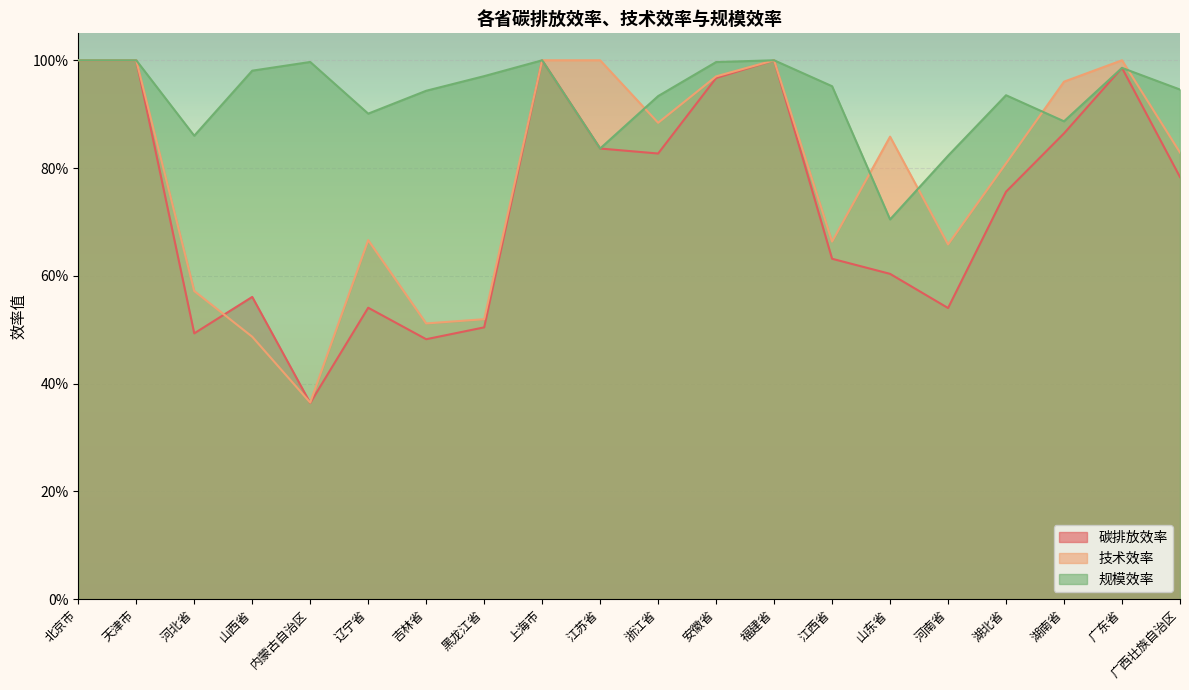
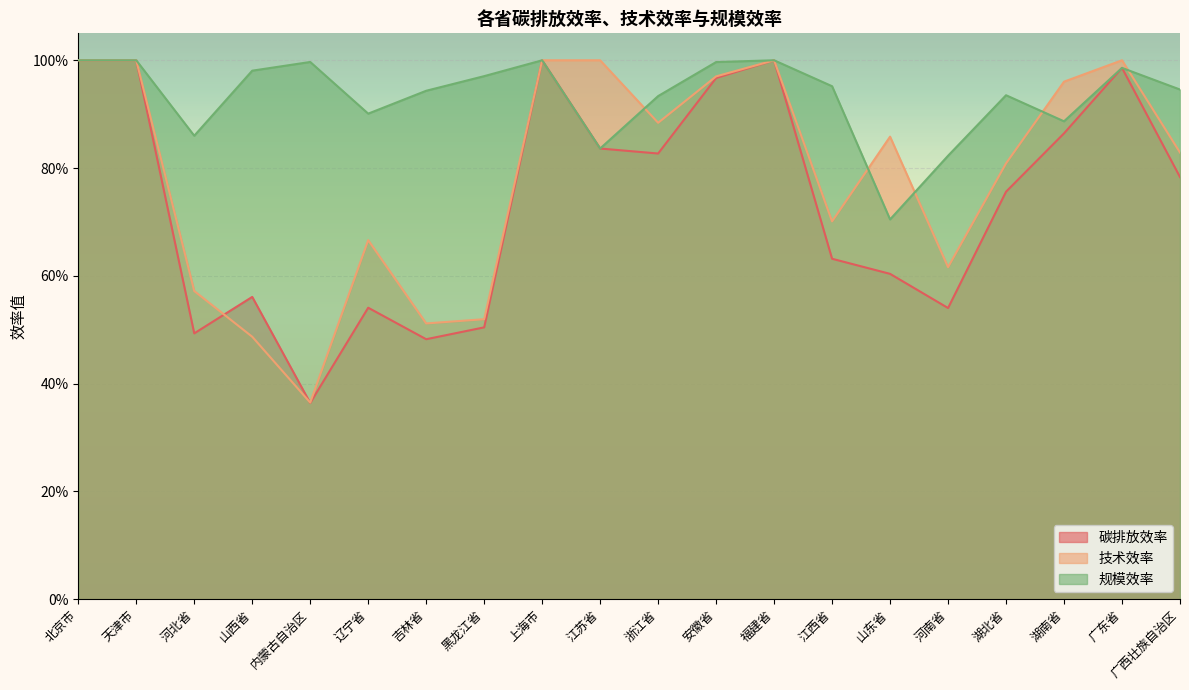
  {
    "碳排放效率": {
      "河北省": "49%",
      "山西省": "56%",
      "辽宁省": "54%",
      "吉林省": "48%",
      "黑龙江省": "50%",
      "浙江省": "83%",
      "江西省": "63%",
      "山东省": "60%",
      "河南省": "54%",
      "湖北省": "76%",
      "湖南省": "86%",
      "广西壮族自治区": "78%"
    },
    "技术效率": {
      "河北省": "57%",
      "山西省": "49%",
      "辽宁省": "67%",
      "吉林省": "51%",
      "黑龙江省": "52%",
      "江苏省": "100%",
      "浙江省": "88%",
-     "江西省": "66%",
+     "江西省": "70%",
      "山东省": "86%",
-     "河南省": "66%",
+     "河南省": "62%",
      "湖北省": "81%",
      "湖南省": "96%",
      "广东省": "100%",
      "广西壮族自治区": "83%"
    },
    "规模效率": {
      "河北省": "86%",
      "山西省": "98%",
      "内蒙古自治区": "100%",
      "辽宁省": "90%",
      "吉林省": "94%",
      "黑龙江省": "97%",
      "浙江省": "93%",
      "安徽省": "100%",
      "江西省": "95%",
      "山东省": "70%",
      "河南省": "82%",
      "湖北省": "94%",
      "湖南省": "89%",
      "广西壮族自治区": "95%"
    }
  }
